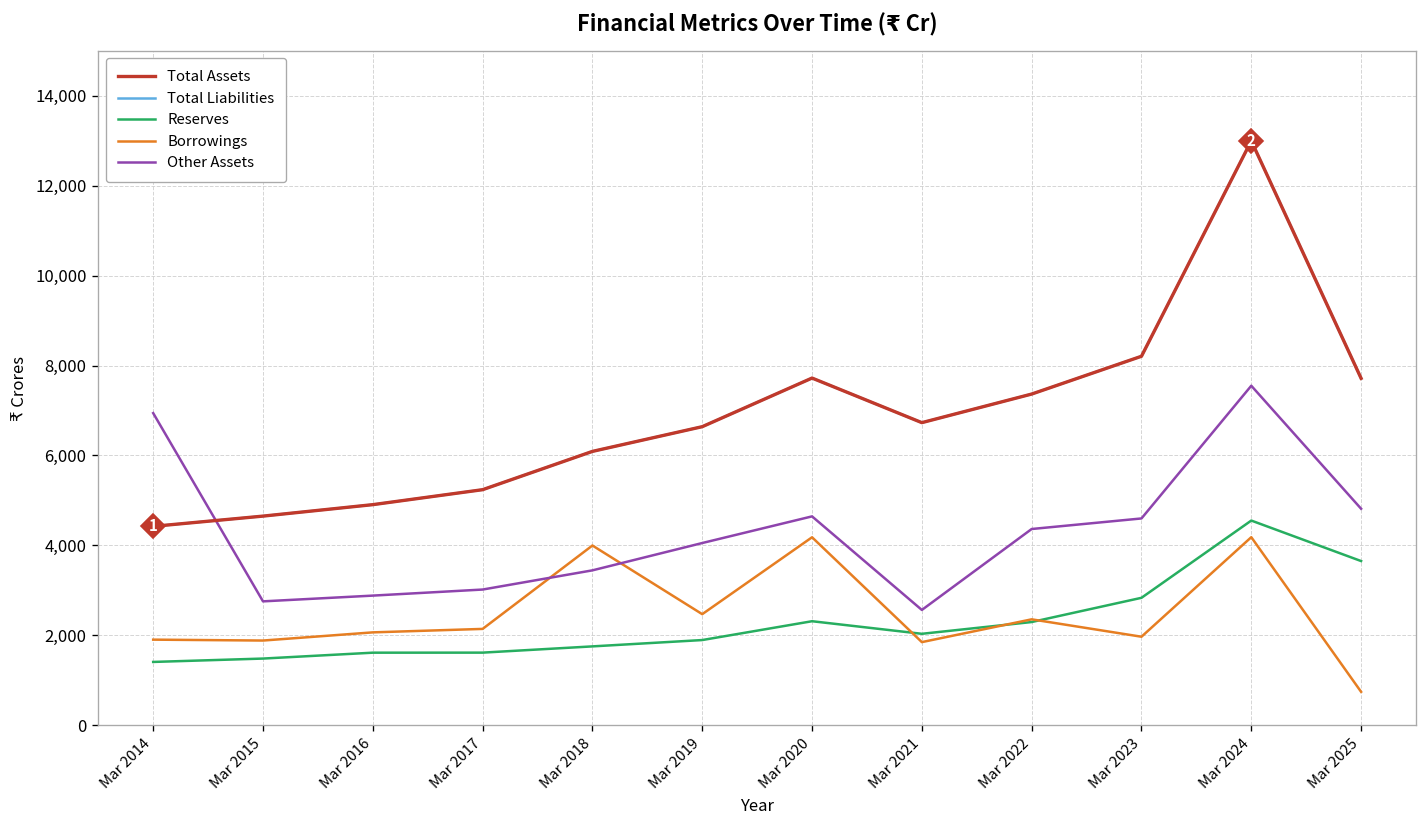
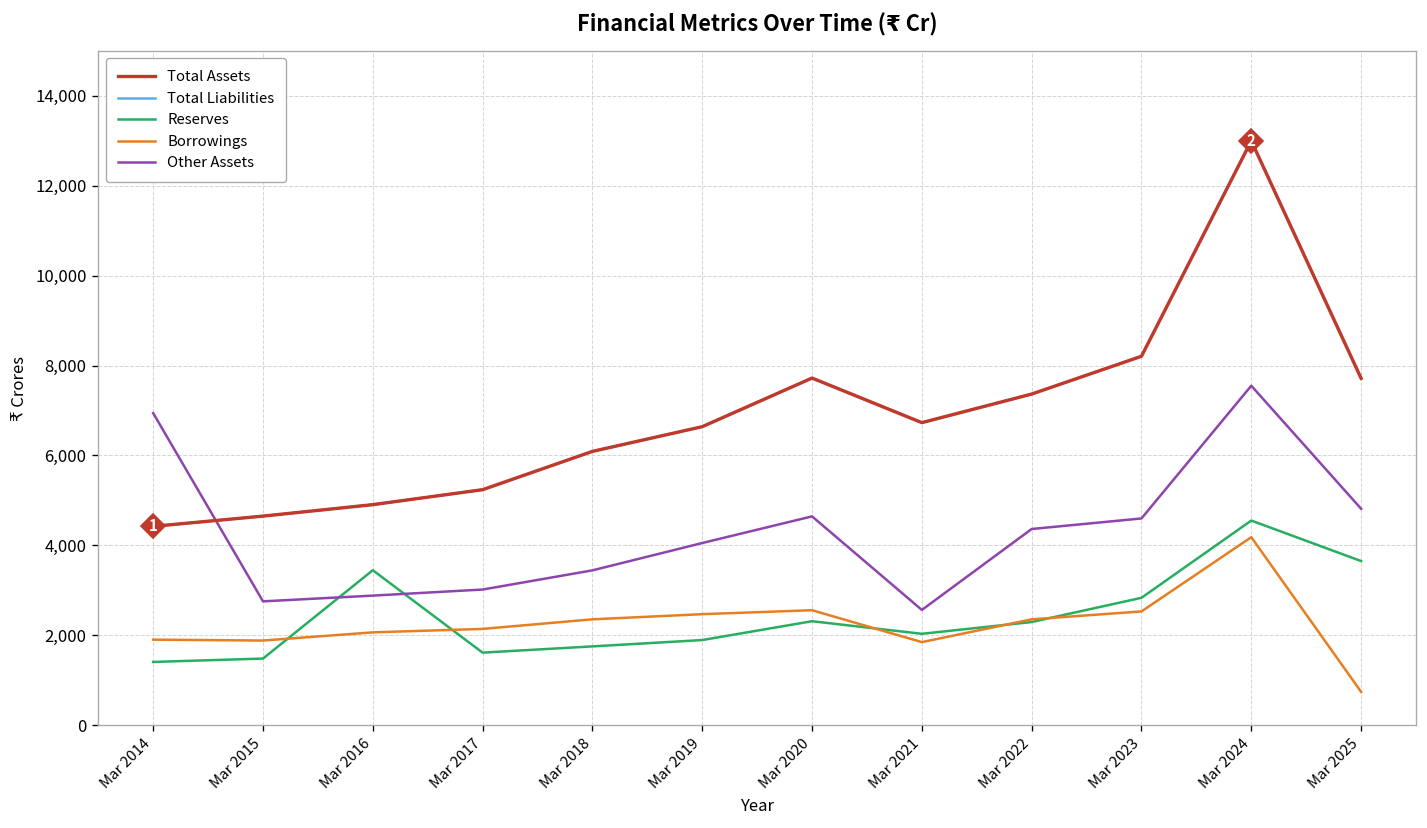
  {
    "Total Liabilities": {
      "Mar 2015": "4,700",
      "Mar 2016": "4,900",
      "Mar 2017": "5,200",
      "Mar 2018": "6,100",
      "Mar 2019": "6,600",
      "Mar 2020": "7,700",
      "Mar 2021": "6,700",
      "Mar 2022": "7,400",
      "Mar 2023": "8,200",
      "Mar 2025": "7,700"
    },
    "Reserves": {
      "Mar 2014": "1,400",
      "Mar 2015": "1,500",
-     "Mar 2016": "1,600",
+     "Mar 2016": "3,400",
      "Mar 2017": "1,600",
      "Mar 2018": "1,800",
      "Mar 2019": "1,900",
      "Mar 2020": "2,300",
      "Mar 2021": "2,000",
      "Mar 2023": "2,800",
      "Mar 2024": "4,600",
      "Mar 2025": "3,700"
    },
    "Borrowings": {
      "Mar 2014": "1,900",
      "Mar 2015": "1,900",
      "Mar 2016": "2,100",
      "Mar 2017": "2,100",
-     "Mar 2018": "4,000",
+     "Mar 2018": "2,400",
      "Mar 2019": "2,500",
-     "Mar 2020": "4,200",
+     "Mar 2020": "2,600",
      "Mar 2021": "1,800",
-     "Mar 2023": "2,000",
+     "Mar 2023": "2,500",
      "Mar 2024": "4,200",
      "Mar 2025": "700"
    },
    "Other Assets": {
      "Mar 2014": "6,900",
      "Mar 2015": "2,800",
      "Mar 2016": "2,900",
      "Mar 2017": "3,000",
      "Mar 2018": "3,400",
      "Mar 2019": "4,100",
      "Mar 2020": "4,600",
      "Mar 2021": "2,600",
      "Mar 2022": "4,400",
      "Mar 2023": "4,600",
      "Mar 2024": "7,600",
      "Mar 2025": "4,800"
    }
  }
